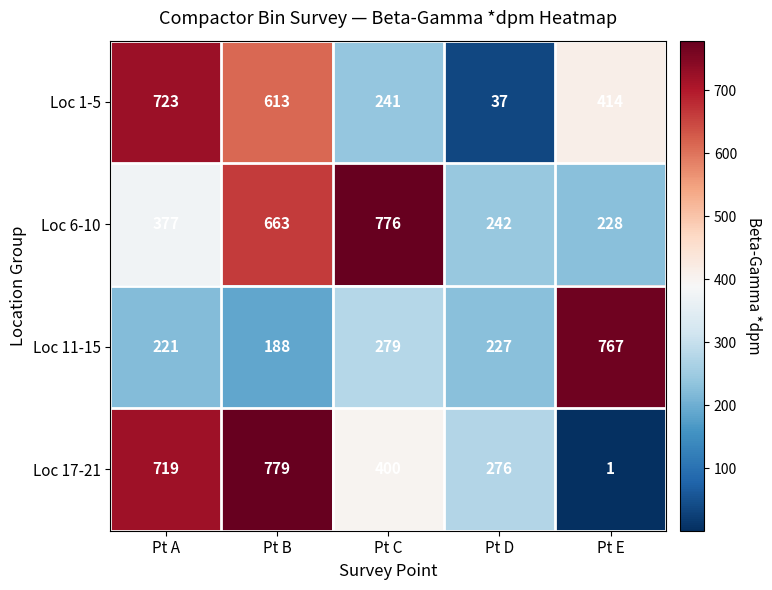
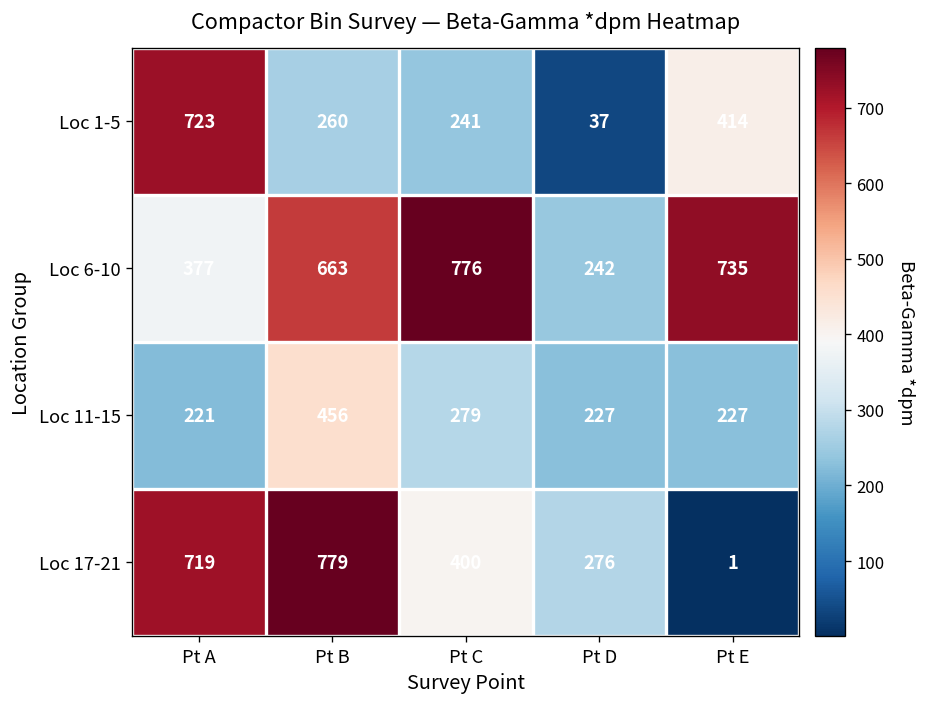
  {
    "Loc 1-5": {
      "Pt A": 723,
-     "Pt B": 613,
+     "Pt B": 260,
      "Pt C": 241,
      "Pt D": 37
    },
    "Loc 6-10": {
      "Pt B": 663,
      "Pt C": 776,
      "Pt D": 242,
-     "Pt E": 228
+     "Pt E": 735
    },
    "Loc 11-15": {
      "Pt A": 221,
-     "Pt B": 188,
+     "Pt B": 456,
      "Pt C": 279,
      "Pt D": 227,
-     "Pt E": 767
+     "Pt E": 227
    },
    "Loc 17-21": {
      "Pt A": 719,
      "Pt B": 779,
      "Pt D": 276,
      "Pt E": 1
    }
  }
